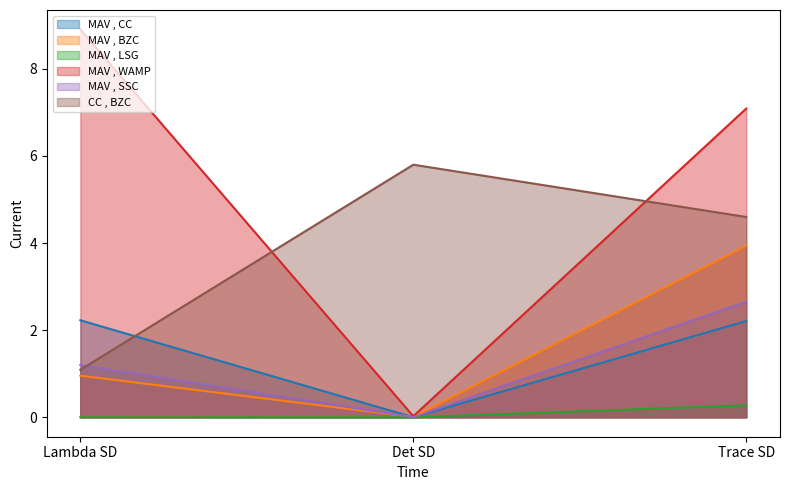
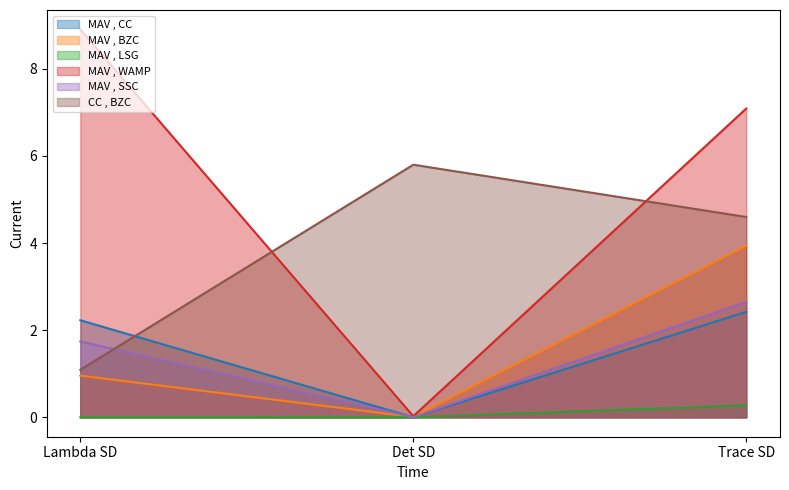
  {
    "MAV , CC": {
      "Lambda SD": 2.2,
-     "Trace SD": 2.2
+     "Trace SD": 2.4
    },
    "MAV , LSG": {
      "Lambda SD": 0.0,
      "Trace SD": 0.3
    },
    "MAV , SSC": {
-     "Lambda SD": 1.2,
+     "Lambda SD": 1.7,
      "Trace SD": 2.7
    }
  }
